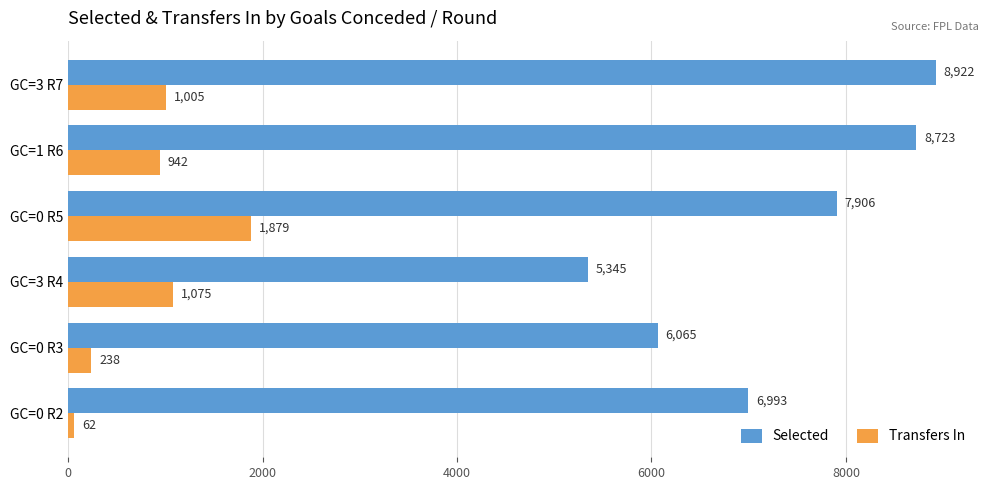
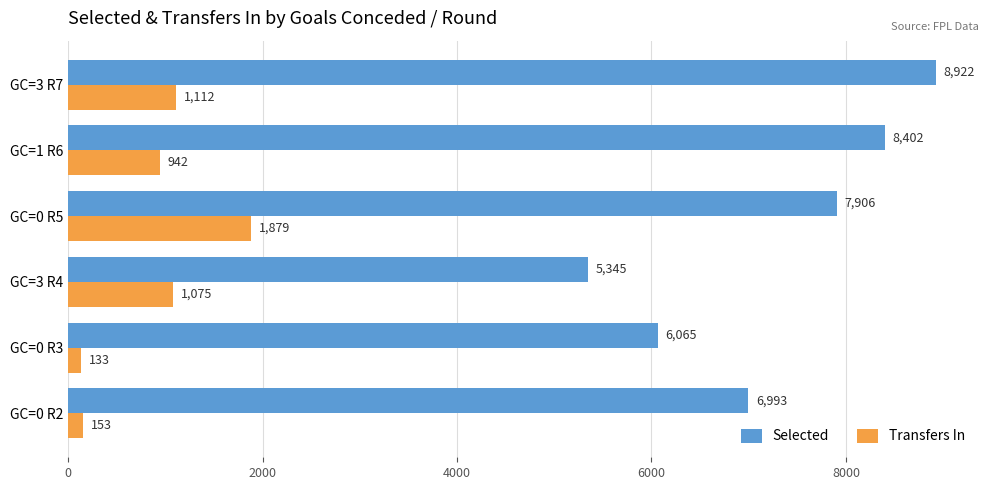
  {
    "Selected": {
      "GC=3 R7": "8,922",
-     "GC=1 R6": "8,723",
+     "GC=1 R6": "8,402",
      "GC=0 R5": "7,906",
      "GC=3 R4": "5,345",
      "GC=0 R3": "6,065",
      "GC=0 R2": "6,993"
    },
    "Transfers In": {
-     "GC=3 R7": "1,005",
+     "GC=3 R7": "1,112",
      "GC=1 R6": "942",
      "GC=0 R5": "1,879",
      "GC=3 R4": "1,075",
-     "GC=0 R3": "238",
-     "GC=0 R2": "62"
+     "GC=0 R3": "133",
+     "GC=0 R2": "153"
    }
  }
